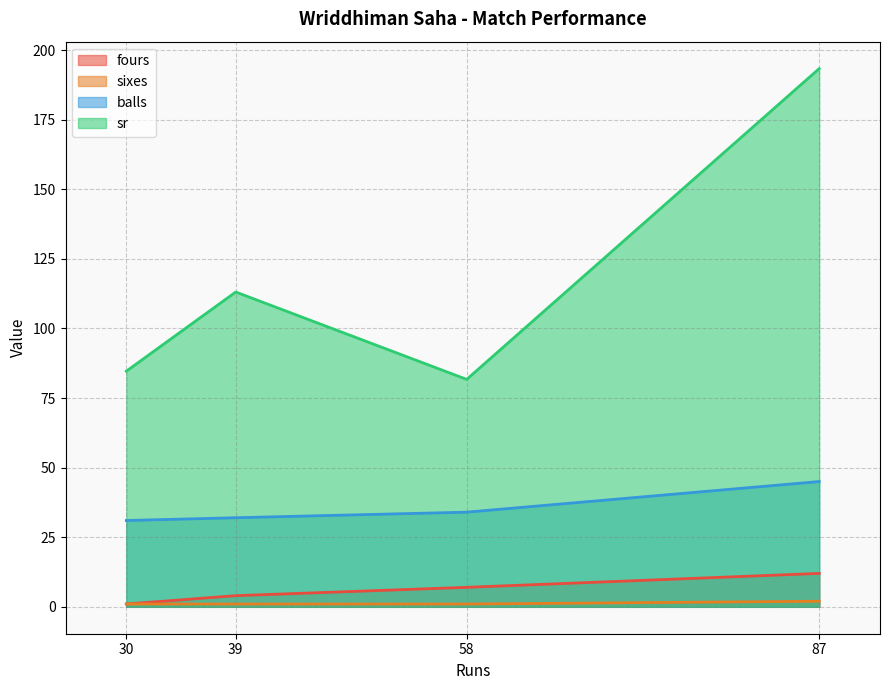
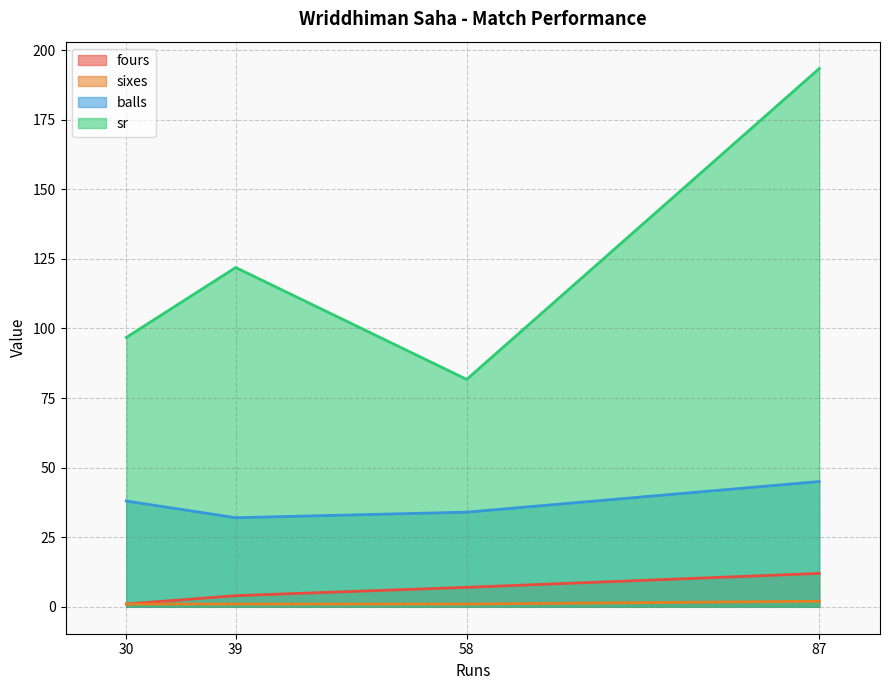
  {
    "balls": {
-     "30": 31,
+     "30": 38,
      "39": 32,
      "58": 34,
      "87": 45
    },
    "sr": {
-     "30": 85,
-     "39": 113,
+     "30": 97,
+     "39": 122,
      "58": 82,
      "87": 193
    }
  }
